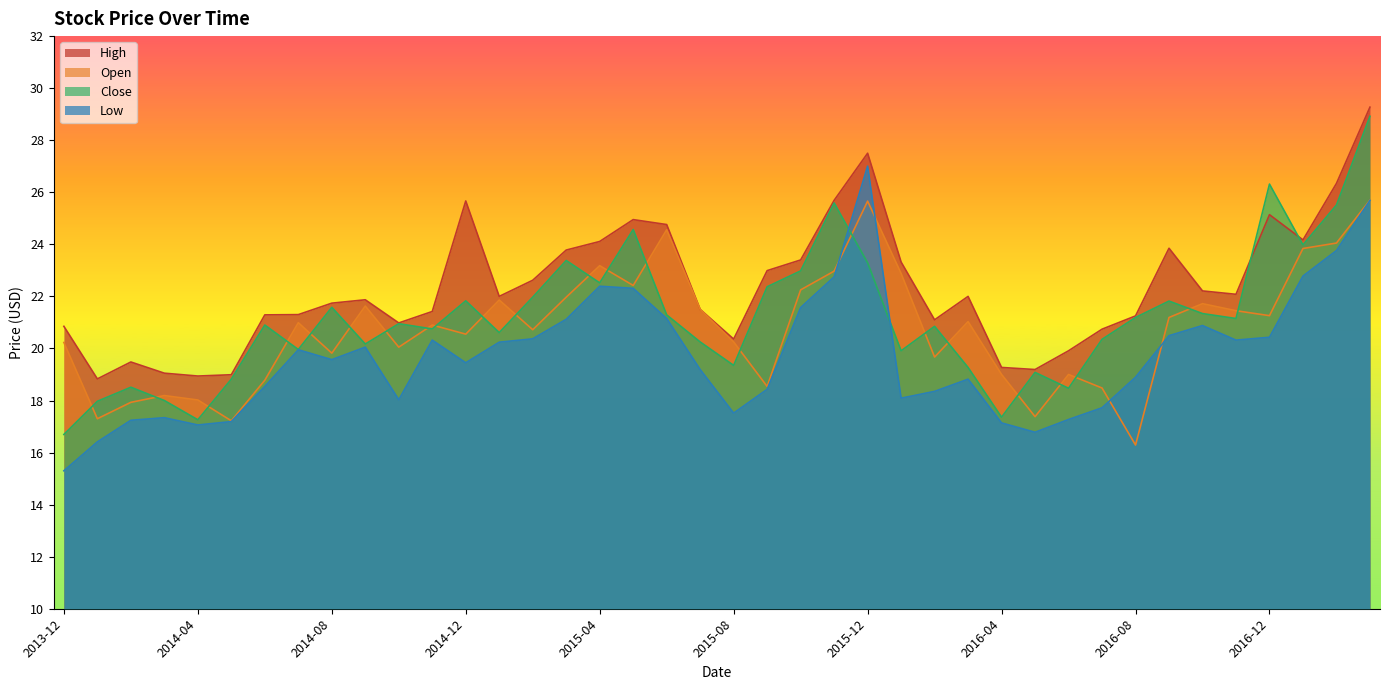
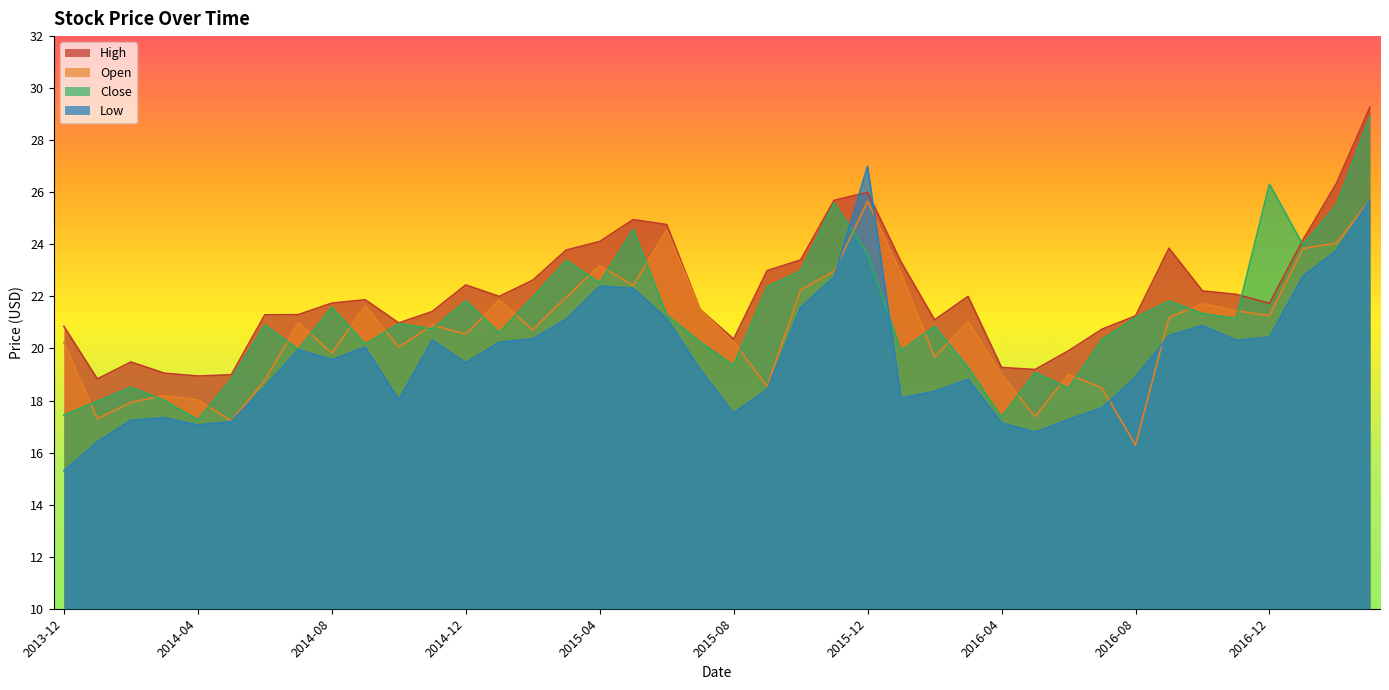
  {
    "High": {
      "2013-12": 20.9,
      "2014-04": 18.9,
      "2014-08": 21.7,
-     "2014-12": 25.7,
+     "2014-12": 22.4,
      "2015-04": 24.1,
      "2015-08": 20.4,
-     "2015-12": 27.5,
+     "2015-12": 26.0,
      "2016-04": 19.3,
-     "2016-12": 25.1
+     "2016-12": 21.7
    },
    "Open": {
      "2013-12": 20.2,
      "2014-04": 18.0,
      "2014-08": 19.8,
      "2014-12": 20.5,
      "2015-04": 23.2,
      "2015-08": 20.3,
      "2015-12": 25.7,
      "2016-04": 19.0,
      "2016-08": 16.3,
      "2016-12": 21.3
    },
    "Close": {
-     "2013-12": 16.7,
+     "2013-12": 17.4,
      "2014-04": 17.3,
      "2014-08": 21.6,
      "2014-12": 21.8,
      "2015-04": 22.5,
      "2015-08": 19.4,
-     "2015-12": 23.3,
+     "2015-12": 23.6,
      "2016-04": 17.4,
      "2016-12": 26.3
    },
    "Low": {
      "2013-12": 15.3,
      "2014-04": 17.1,
      "2014-08": 19.6,
      "2014-12": 19.5,
      "2015-04": 22.4,
      "2015-08": 17.5,
      "2015-12": 27.0,
      "2016-04": 17.1,
      "2016-08": 18.9,
      "2016-12": 20.4
    }
  }
